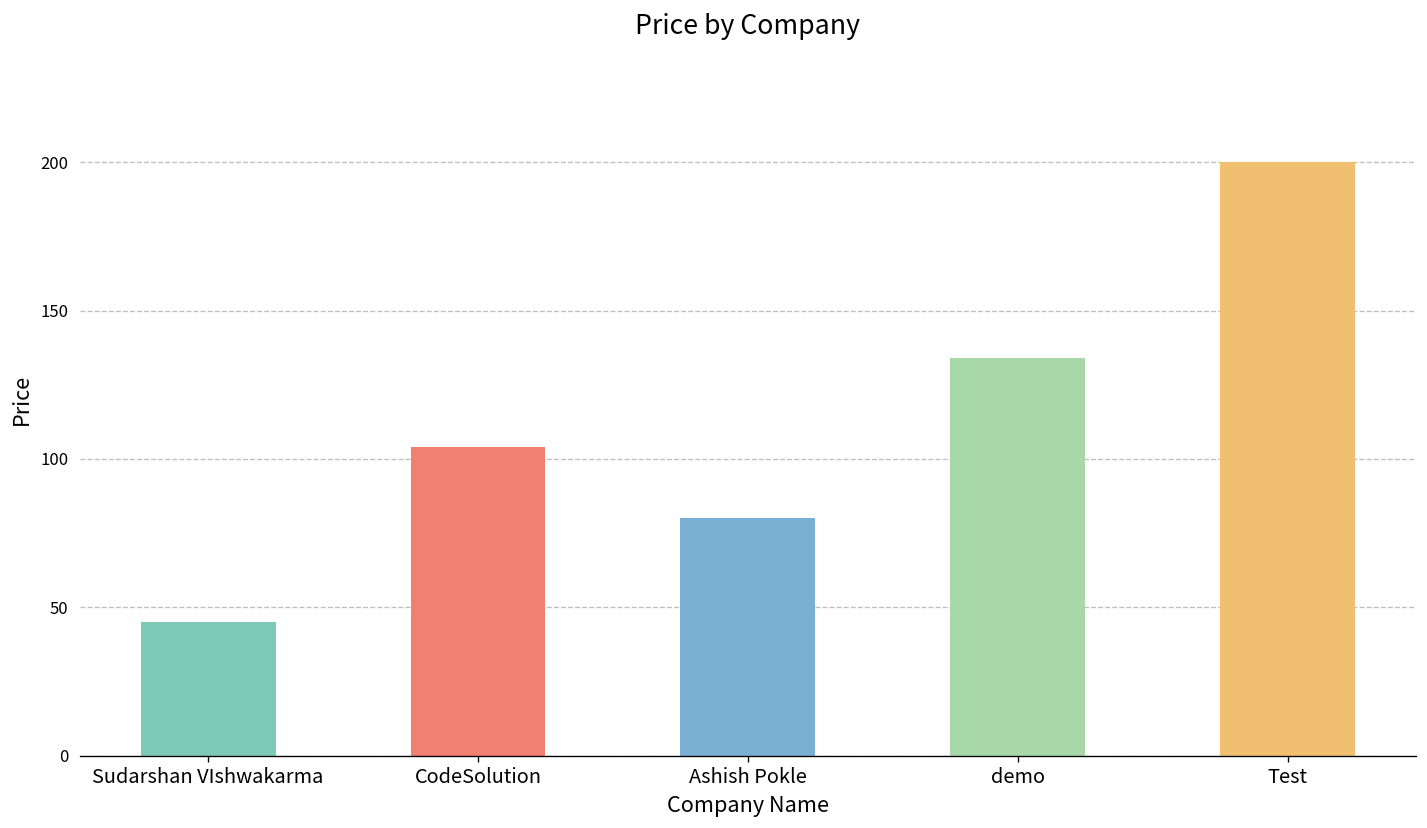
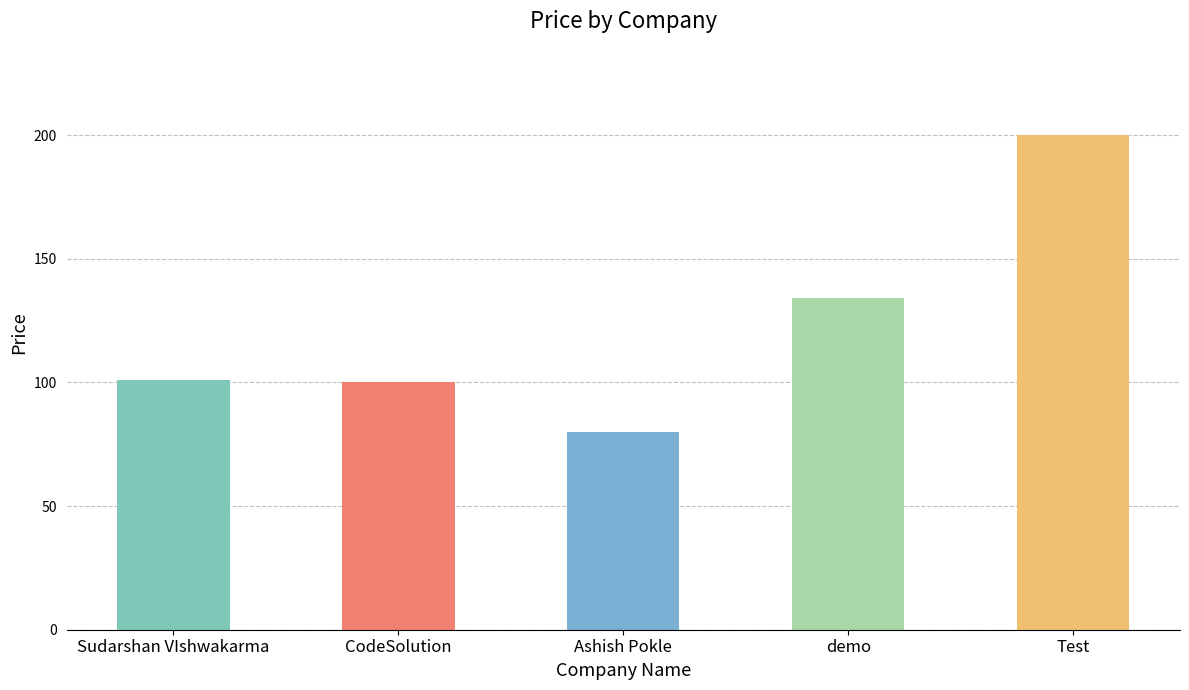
  {
-   "Sudarshan VIshwakarma": 45,
-   "CodeSolution": 104,
+   "Sudarshan VIshwakarma": 101,
+   "CodeSolution": 100,
    "Ashish Pokle": 80,
    "demo": 134,
    "Test": 200
  }
